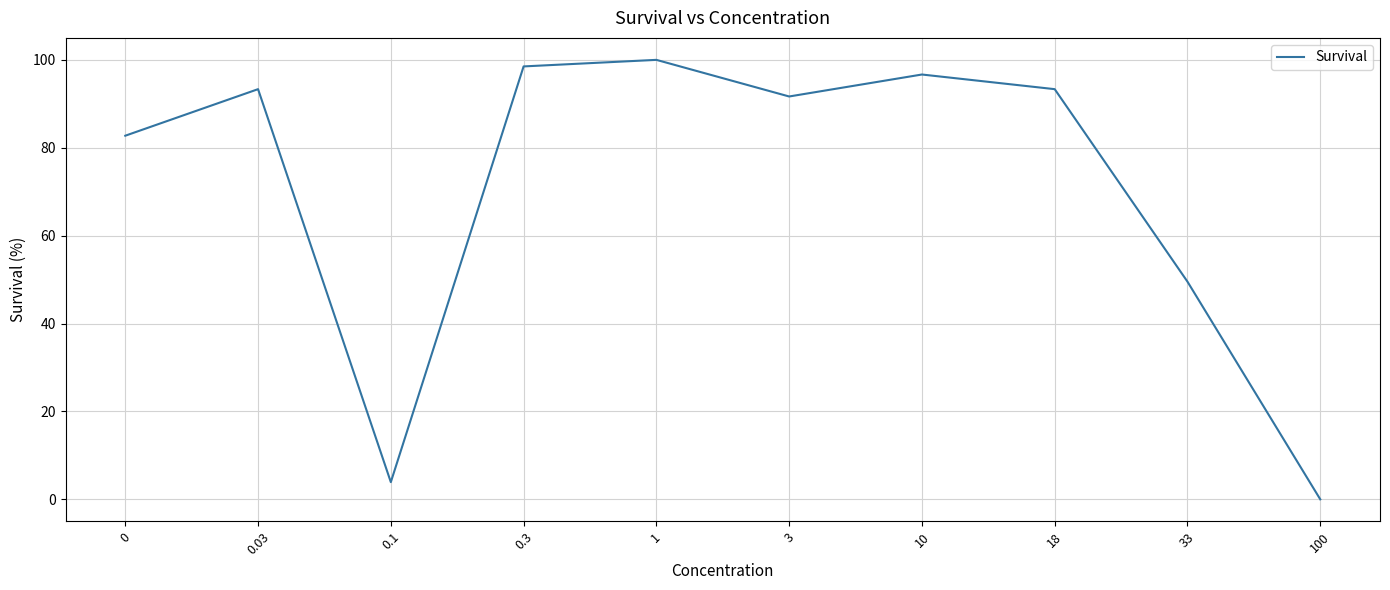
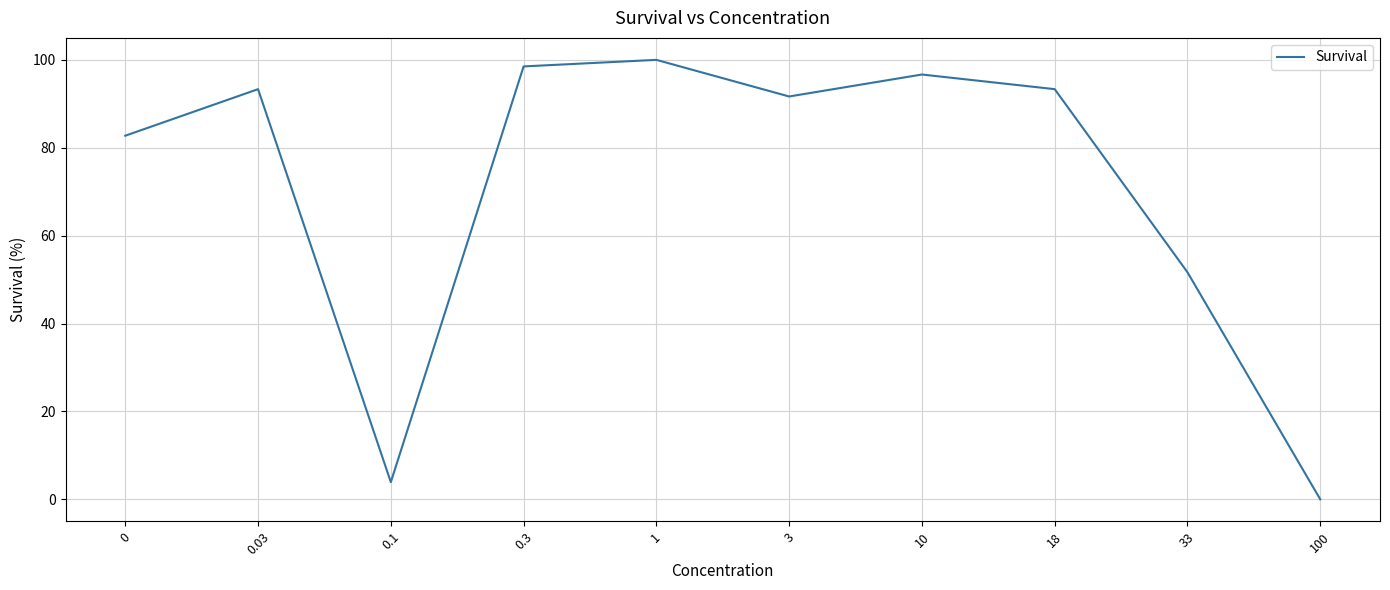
  {
    "0": 83,
    "0.03": 93,
    "0.1": 4,
    "0.3": 99,
    "1": 100,
    "3": 92,
    "10": 97,
    "18": 93,
-   "33": 50,
+   "33": 52,
    "100": 0
  }
